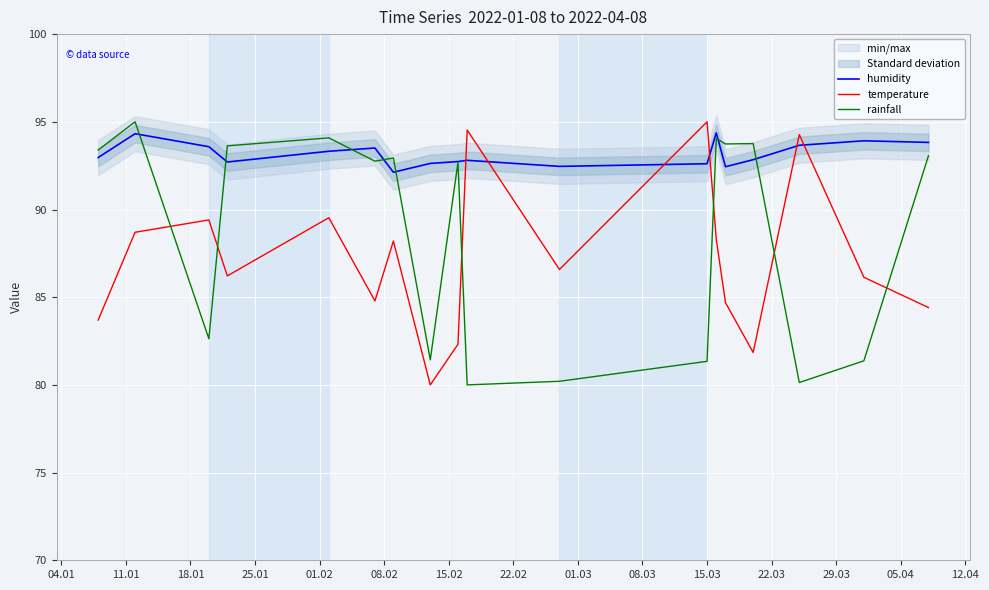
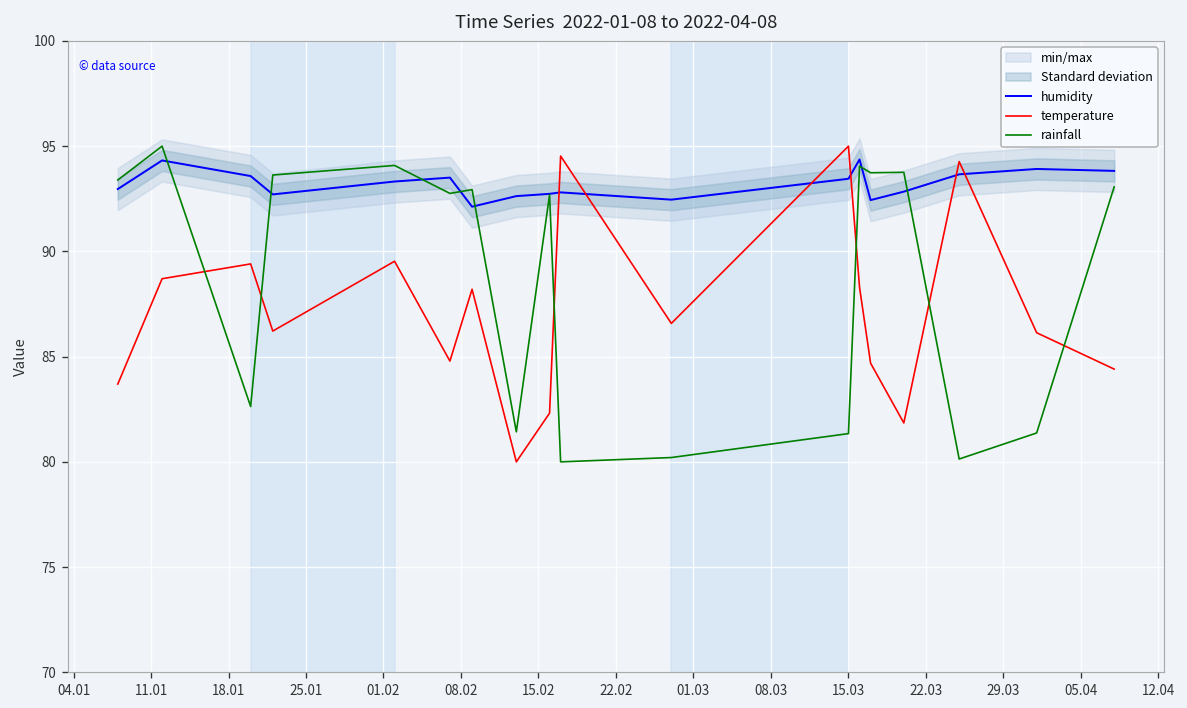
  {
    "humidity": {
-     "15.03": 92.6
+     "15.03": 93.5
    },
    "temperature": {
      "15.03": 95.0
    },
    "rainfall": {
      "15.03": 81.3
    }
  }
